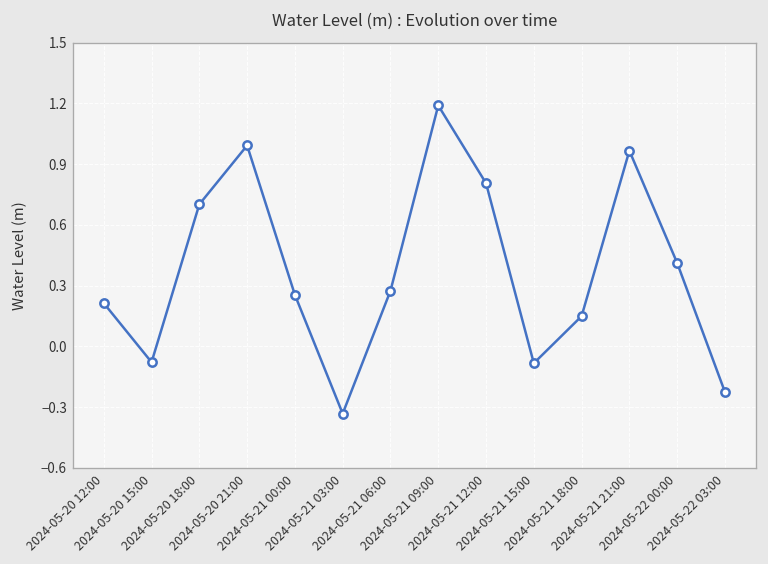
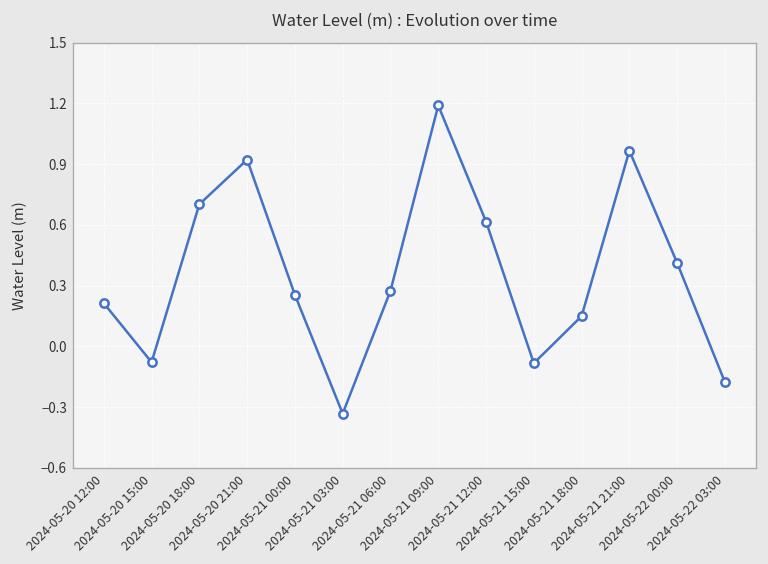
  {
    "2024-05-20 12:00": 0.21,
    "2024-05-20 15:00": -0.08,
    "2024-05-20 18:00": 0.70,
-   "2024-05-20 21:00": 0.99,
+   "2024-05-20 21:00": 0.92,
    "2024-05-21 00:00": 0.25,
    "2024-05-21 03:00": -0.33,
    "2024-05-21 06:00": 0.27,
    "2024-05-21 09:00": 1.19,
-   "2024-05-21 12:00": 0.81,
+   "2024-05-21 12:00": 0.62,
    "2024-05-21 15:00": -0.08,
    "2024-05-21 18:00": 0.15,
    "2024-05-21 21:00": 0.97,
    "2024-05-22 00:00": 0.41,
-   "2024-05-22 03:00": -0.23
+   "2024-05-22 03:00": -0.18
  }
